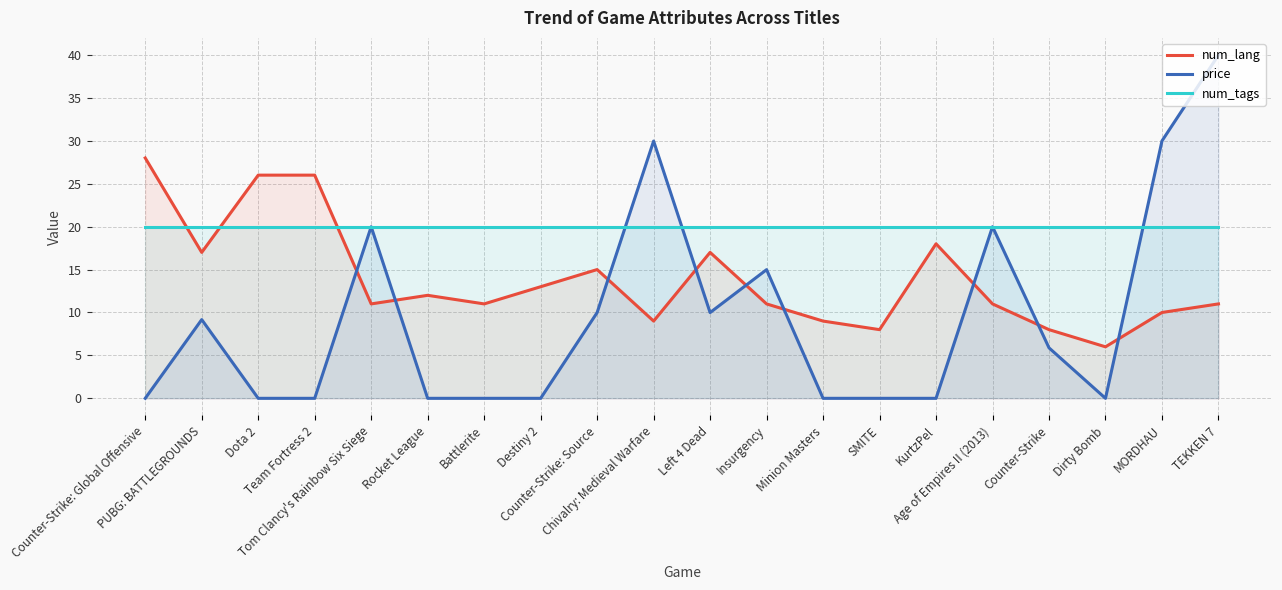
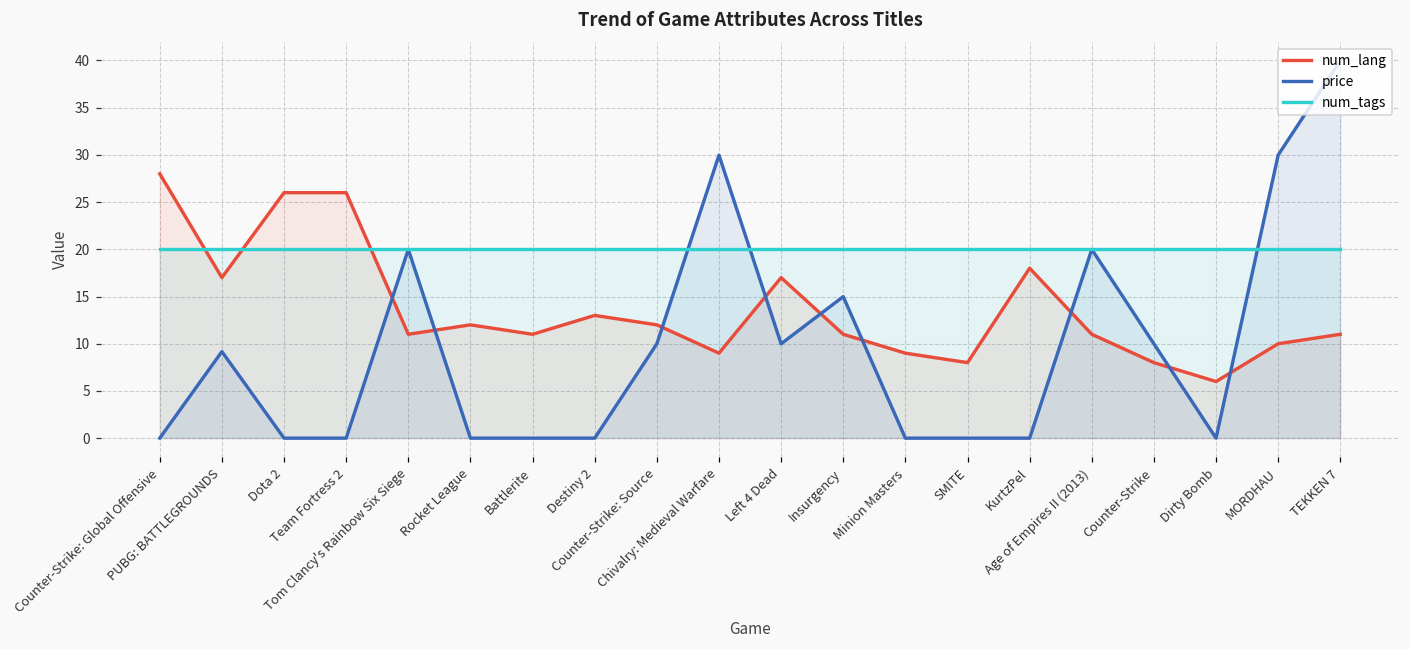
  {
    "num_lang": {
      "Counter-Strike: Global Offensive": 28,
      "PUBG: BATTLEGROUNDS": 17,
      "Dota 2": 26,
      "Team Fortress 2": 26,
      "Tom Clancy's Rainbow Six Siege": 11,
      "Rocket League": 12,
      "Battlerite": 11,
      "Destiny 2": 13,
-     "Counter-Strike: Source": 15,
+     "Counter-Strike: Source": 12,
      "Chivalry: Medieval Warfare": 9,
      "Left 4 Dead": 17,
      "Insurgency": 11,
      "Minion Masters": 9,
      "SMITE": 8,
      "KurtzPel": 18,
      "Age of Empires II (2013)": 11,
      "Counter-Strike": 8,
      "Dirty Bomb": 6,
      "MORDHAU": 10,
      "TEKKEN 7": 11
    },
    "price": {
      "Counter-Strike: Global Offensive": 0,
      "PUBG: BATTLEGROUNDS": 9,
      "Dota 2": 0,
      "Team Fortress 2": 0,
      "Rocket League": 0,
      "Battlerite": 0,
      "Destiny 2": 0,
      "Counter-Strike: Source": 10,
      "Chivalry: Medieval Warfare": 30,
      "Left 4 Dead": 10,
      "Insurgency": 15,
      "Minion Masters": 0,
      "SMITE": 0,
      "KurtzPel": 0,
-     "Counter-Strike": 6,
+     "Counter-Strike": 10,
      "Dirty Bomb": 0,
      "MORDHAU": 30
    },
    "num_tags": {
      "Counter-Strike: Global Offensive": 20,
      "PUBG: BATTLEGROUNDS": 20,
      "Dota 2": 20,
      "Team Fortress 2": 20,
      "Rocket League": 20,
      "Battlerite": 20,
      "Destiny 2": 20,
      "Counter-Strike: Source": 20,
      "Chivalry: Medieval Warfare": 20,
      "Left 4 Dead": 20,
      "Insurgency": 20,
      "Minion Masters": 20,
      "SMITE": 20,
      "KurtzPel": 20,
      "Counter-Strike": 20,
      "Dirty Bomb": 20,
      "MORDHAU": 20,
      "TEKKEN 7": 20
    }
  }
